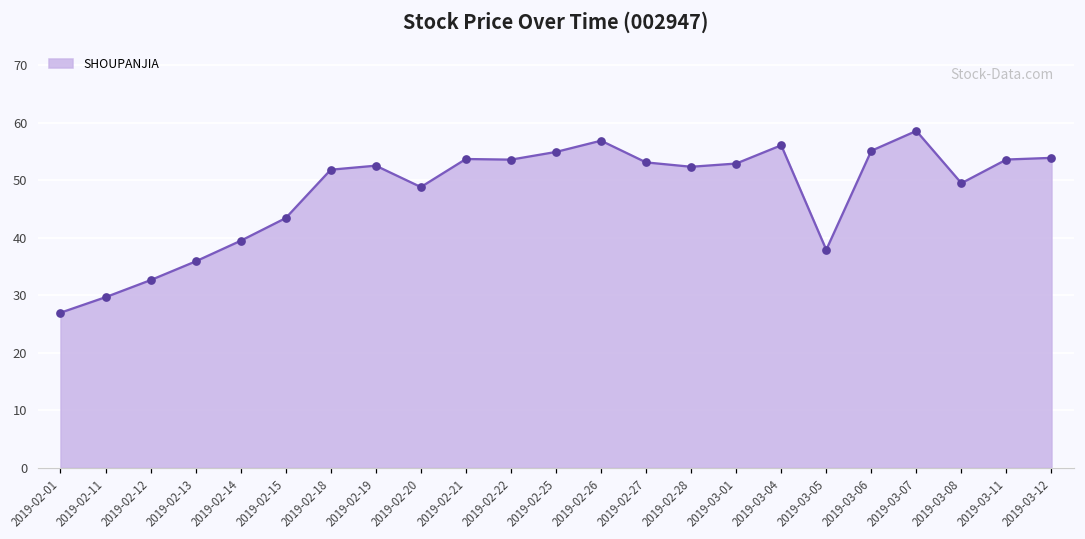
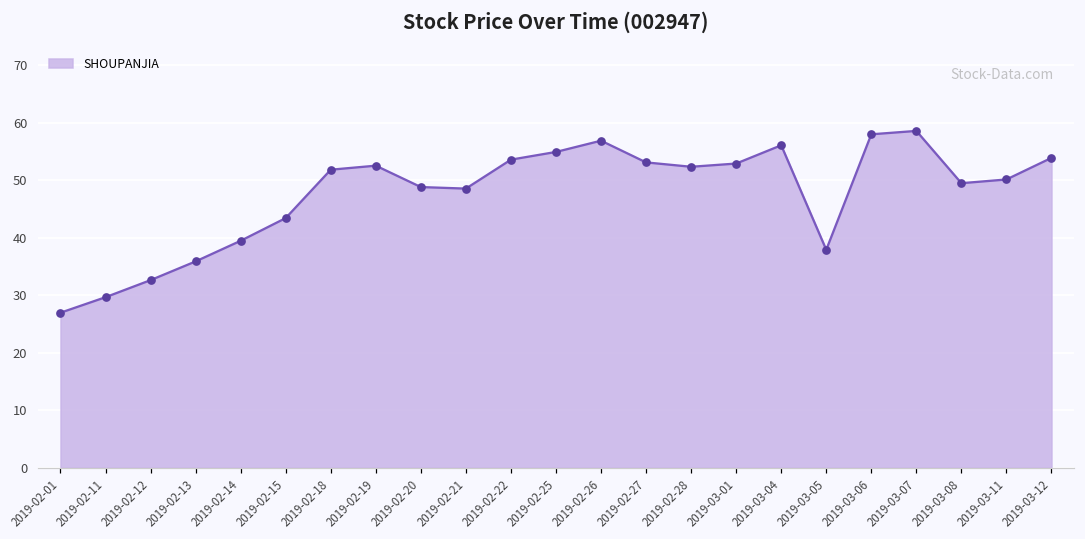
  {
    "2019-02-01": 27,
    "2019-02-11": 30,
    "2019-02-12": 33,
    "2019-02-13": 36,
    "2019-02-14": 39,
    "2019-02-15": 43,
    "2019-02-18": 52,
    "2019-02-19": 53,
    "2019-02-20": 49,
-   "2019-02-21": 54,
+   "2019-02-21": 49,
    "2019-02-22": 54,
    "2019-02-25": 55,
    "2019-02-26": 57,
    "2019-02-27": 53,
    "2019-02-28": 52,
    "2019-03-01": 53,
    "2019-03-04": 56,
    "2019-03-05": 38,
-   "2019-03-06": 55,
+   "2019-03-06": 58,
    "2019-03-07": 59,
    "2019-03-08": 50,
-   "2019-03-11": 54,
+   "2019-03-11": 50,
    "2019-03-12": 54
  }
